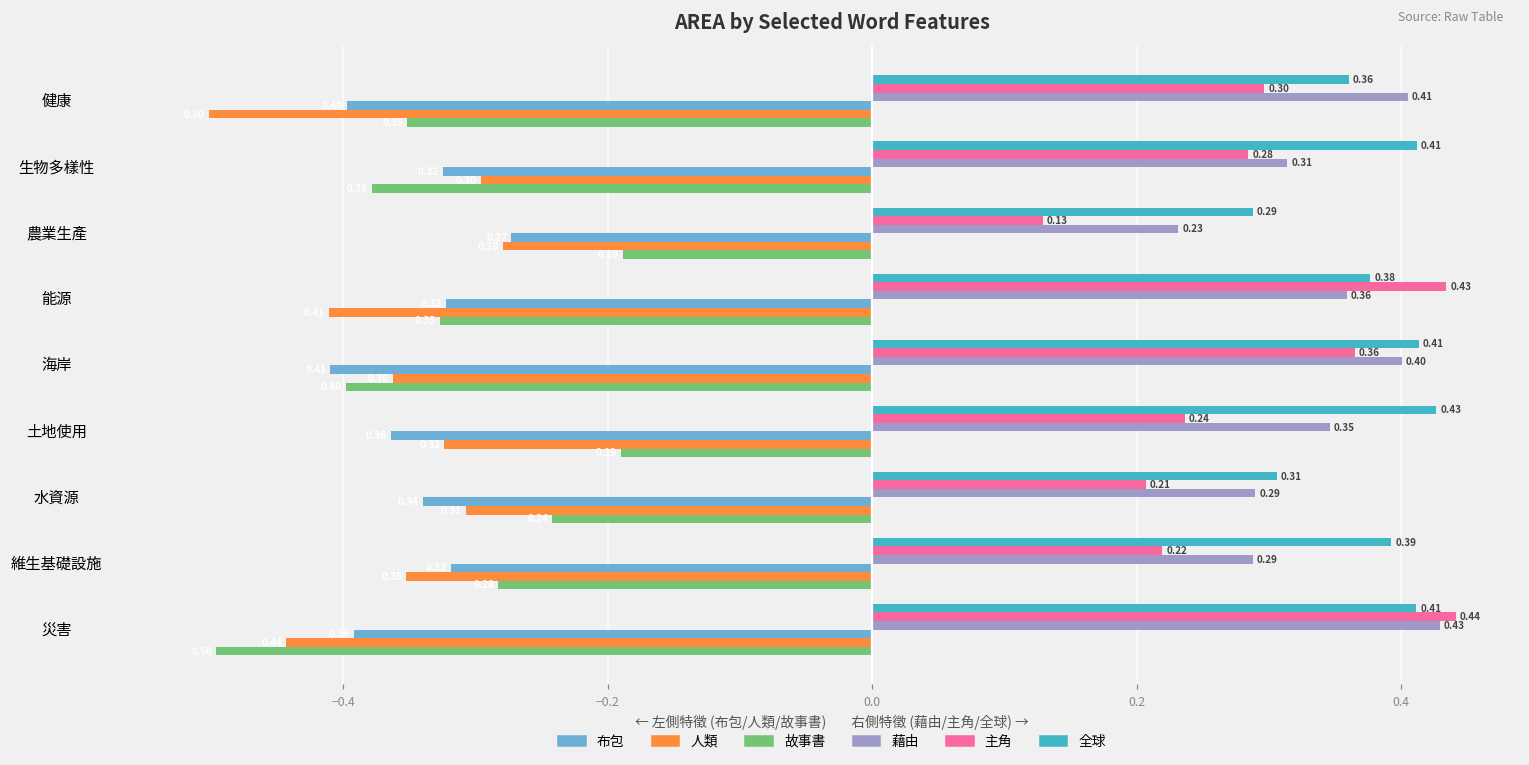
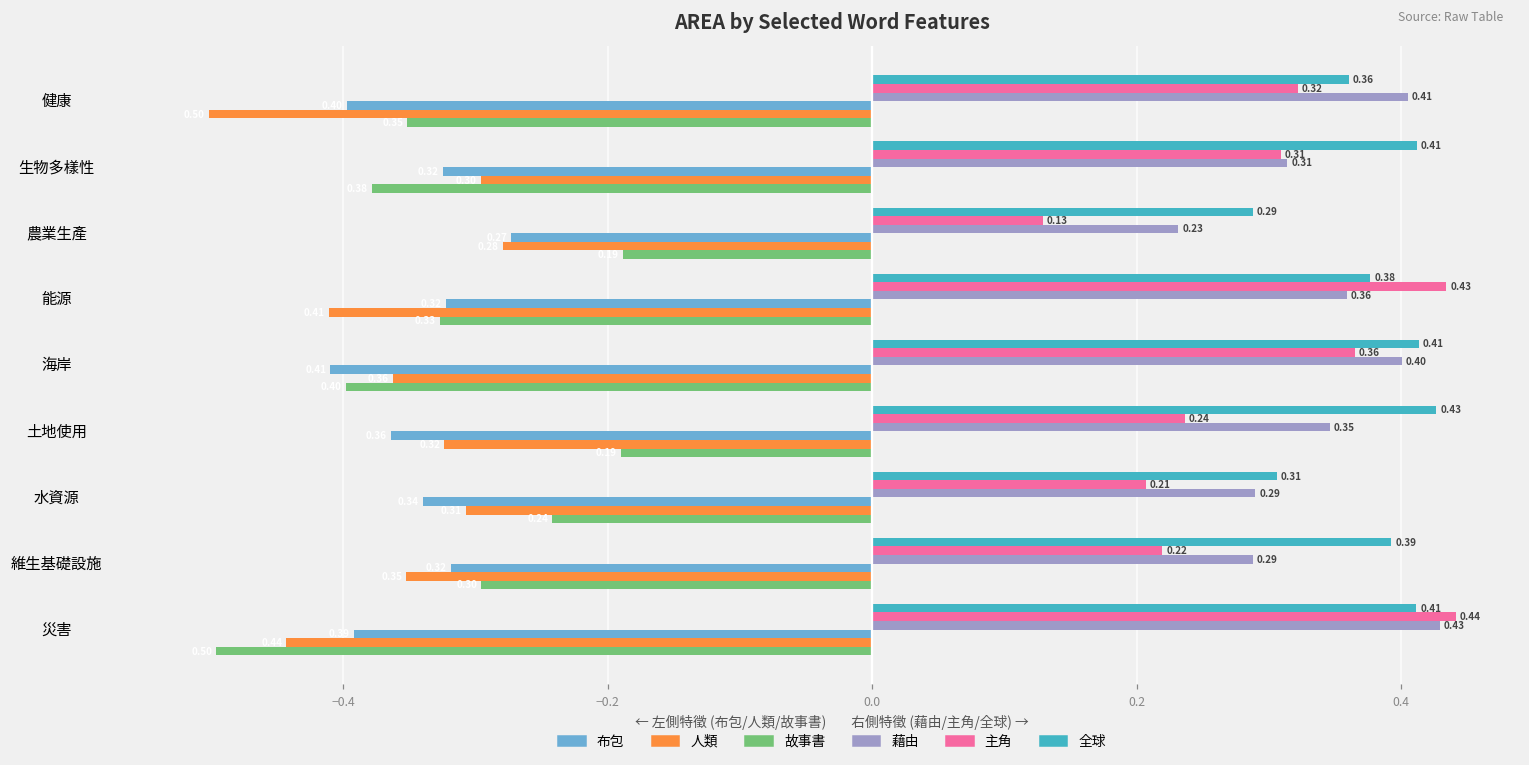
  {
    "人類": {
      "健康": -0.502,
      "生物多樣性": -0.296,
      "農業生產": -0.280,
      "能源": -0.411,
      "海岸": -0.363,
      "土地使用": -0.324,
      "水資源": -0.307,
      "維生基礎設施": -0.352,
      "災害": -0.443
    },
    "故事書": {
      "健康": -0.352,
      "生物多樣性": -0.378,
      "農業生產": -0.189,
      "能源": -0.327,
      "海岸": -0.398,
      "土地使用": -0.190,
      "水資源": -0.242,
-     "維生基礎設施": -0.283,
+     "維生基礎設施": -0.296,
      "災害": -0.496
    },
    "主角": {
-     "健康": 0.30,
-     "生物多樣性": 0.28,
+     "健康": 0.32,
+     "生物多樣性": 0.31,
      "農業生產": 0.13,
      "能源": 0.43,
      "海岸": 0.36,
      "土地使用": 0.24,
      "水資源": 0.21,
      "維生基礎設施": 0.22,
      "災害": 0.44
    }
  }
